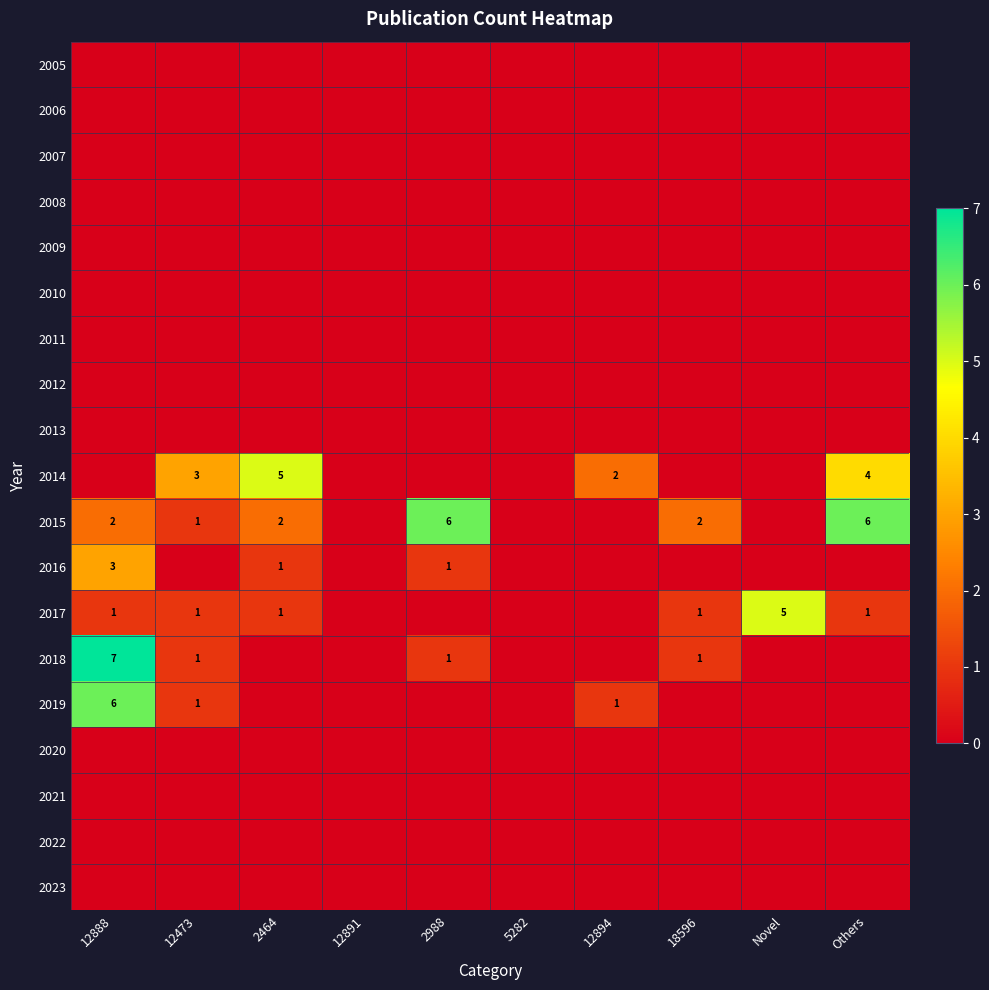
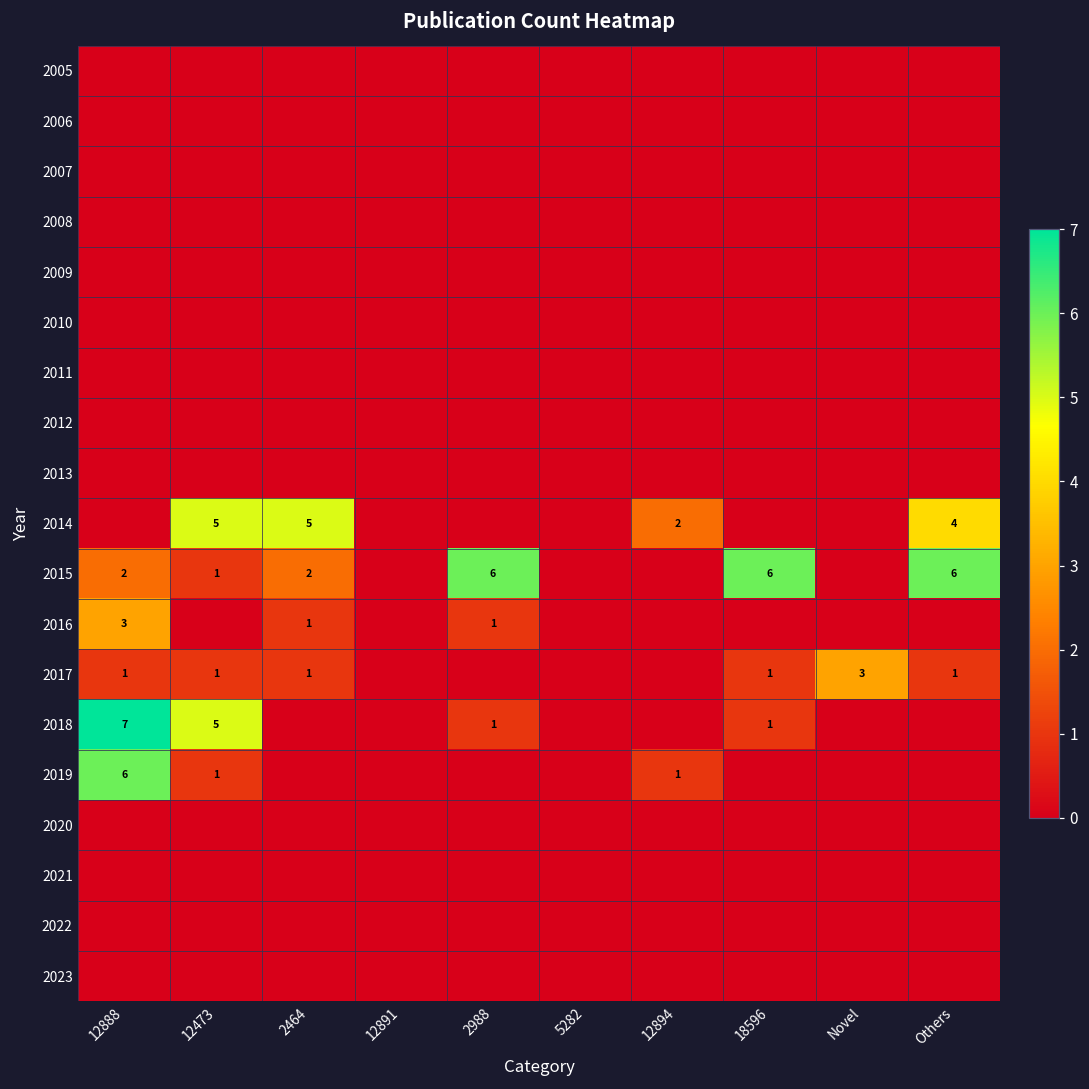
  {
    "2014": {
-     "12473": 3,
+     "12473": 5,
      "2464": 5,
      "12894": 2,
      "Others": 4
    },
    "2015": {
      "12888": 2,
      "12473": 1,
      "2464": 2,
      "2988": 6,
-     "18596": 2,
+     "18596": 6,
      "Others": 6
    },
    "2016": {
      "12888": 3,
      "2464": 1,
      "2988": 1
    },
    "2017": {
      "12888": 1,
      "12473": 1,
      "2464": 1,
      "18596": 1,
-     "Novel": 5,
+     "Novel": 3,
      "Others": 1
    },
    "2018": {
      "12888": 7,
-     "12473": 1,
+     "12473": 5,
      "2988": 1,
      "18596": 1
    },
    "2019": {
      "12888": 6,
      "12473": 1,
      "12894": 1
    }
  }
